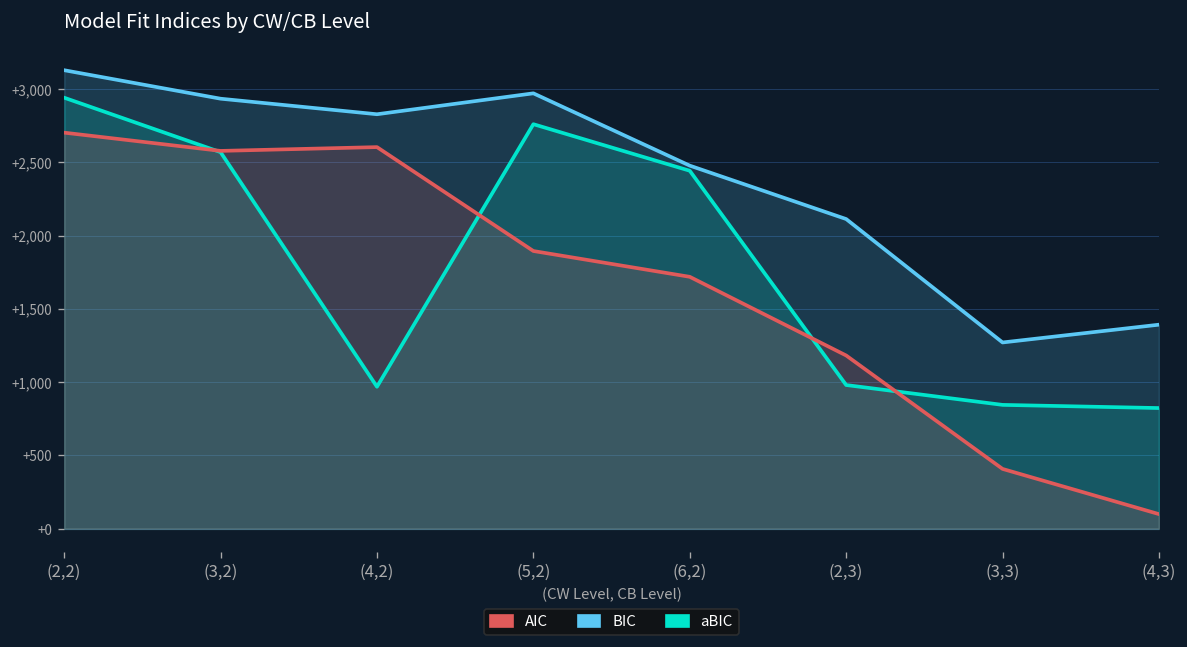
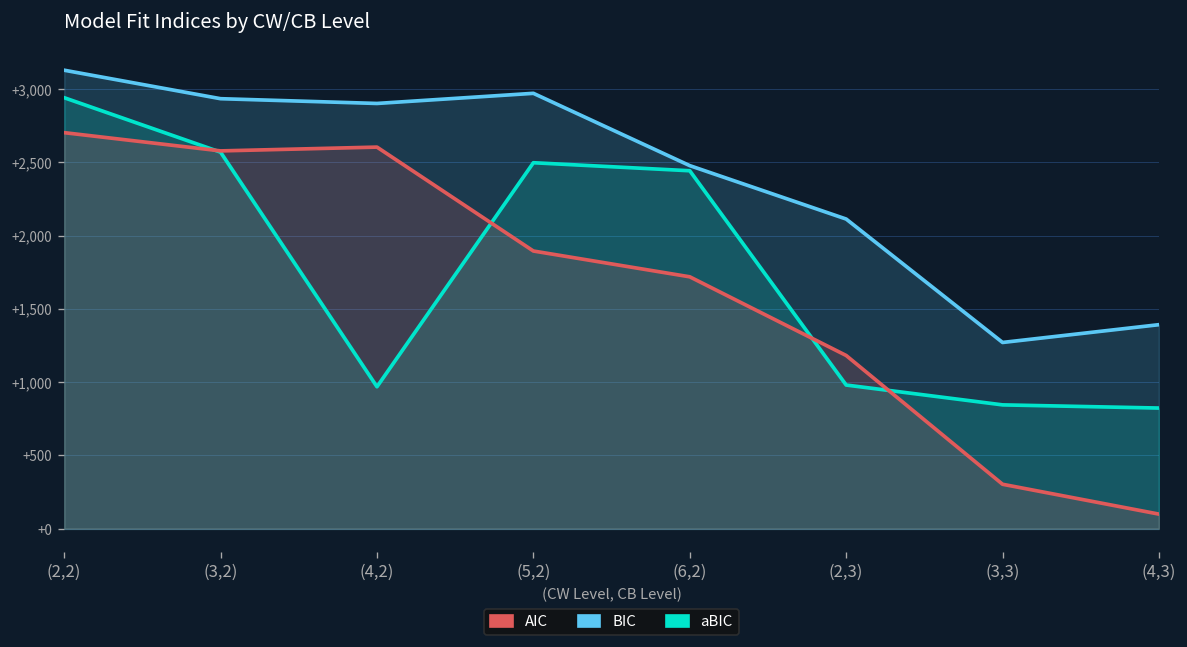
  {
    "BIC": {
      "(2,2)": "+3,130",
      "(3,2)": "+2,930",
-     "(4,2)": "+2,830",
+     "(4,2)": "+2,900",
      "(5,2)": "+2,970",
      "(6,2)": "+2,480",
      "(2,3)": "+2,110",
      "(3,3)": "+1,270",
      "(4,3)": "+1,390"
    },
    "aBIC": {
      "(2,2)": "+2,940",
      "(4,2)": "+970",
-     "(5,2)": "+2,760",
+     "(5,2)": "+2,500",
      "(6,2)": "+2,440",
      "(2,3)": "+980",
      "(3,3)": "+850",
      "(4,3)": "+820"
    },
    "AIC": {
      "(2,2)": "+2,700",
      "(4,2)": "+2,600",
      "(5,2)": "+1,890",
      "(6,2)": "+1,720",
      "(2,3)": "+1,180",
-     "(3,3)": "+410",
+     "(3,3)": "+300",
      "(4,3)": "+100"
    }
  }
